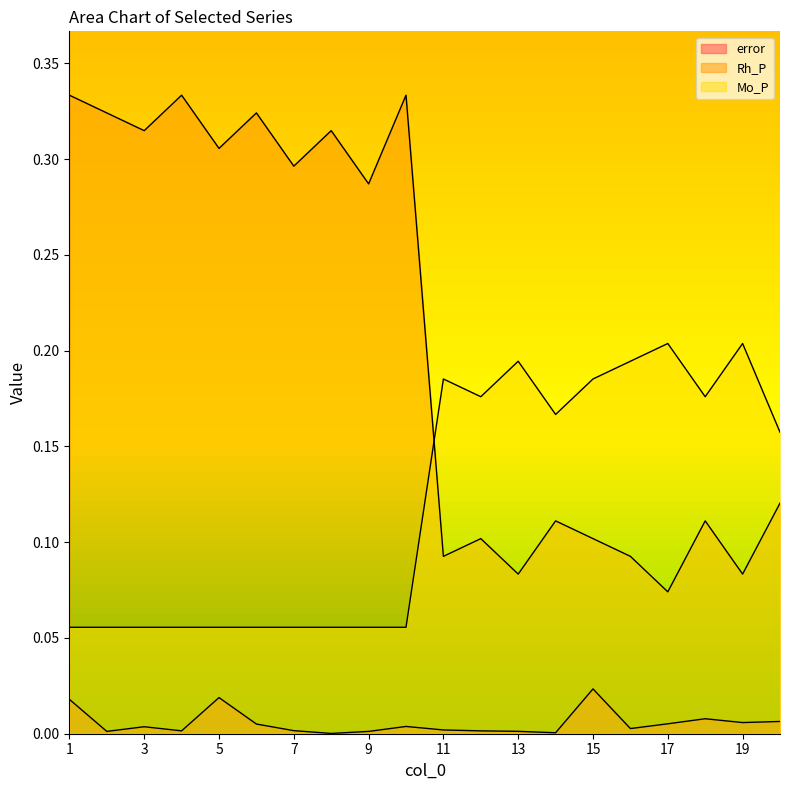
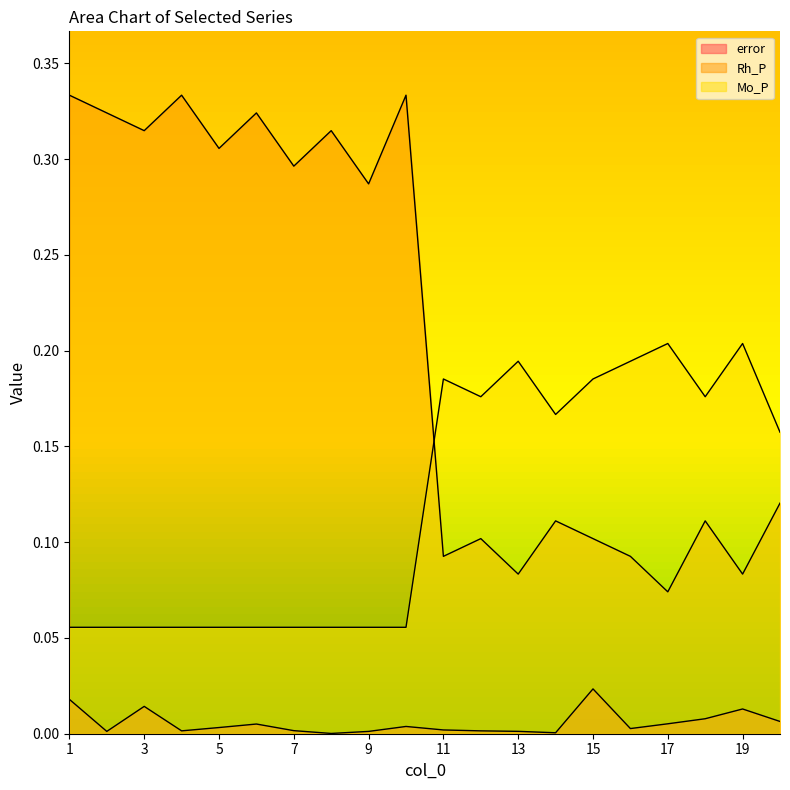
  {
    "error": {
      "1": 0.018,
-     "3": 0.004,
-     "5": 0.019,
+     "3": 0.014,
+     "5": 0.003,
      "7": 0.002,
      "9": 0.001,
      "11": 0.002,
      "13": 0.001,
      "15": 0.023,
      "17": 0.005,
-     "19": 0.006
+     "19": 0.013
    }
  }
